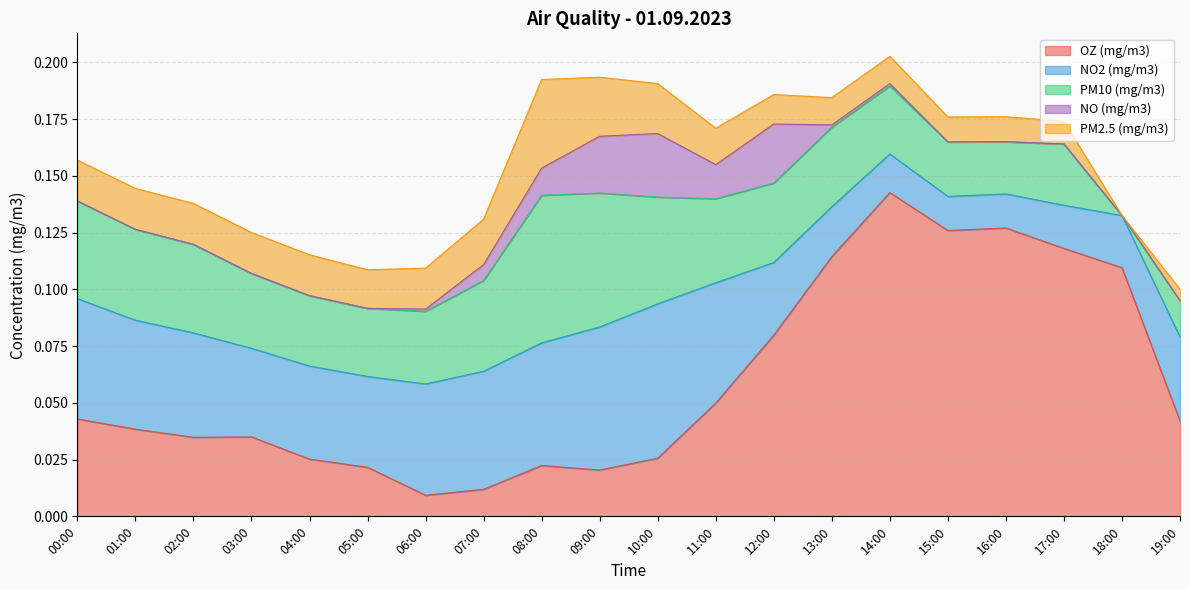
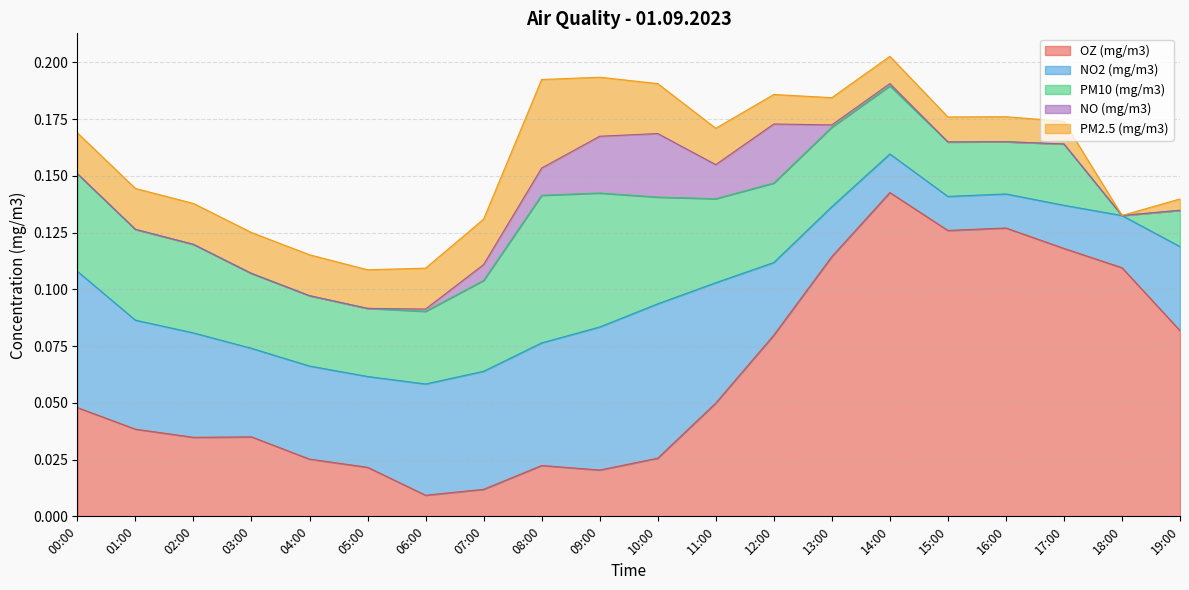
  {
    "OZ (mg/m3)": {
-     "00:00": 0.043,
+     "00:00": 0.048,
      "01:00": 0.038,
      "02:00": 0.035,
      "03:00": 0.035,
      "04:00": 0.025,
      "05:00": 0.022,
      "06:00": 0.009,
      "07:00": 0.012,
      "08:00": 0.022,
      "09:00": 0.020,
      "10:00": 0.026,
      "11:00": 0.050,
      "12:00": 0.080,
      "13:00": 0.114,
      "14:00": 0.143,
      "15:00": 0.126,
      "16:00": 0.127,
      "17:00": 0.118,
      "18:00": 0.110,
-     "19:00": 0.042
+     "19:00": 0.082
    },
    "NO2 (mg/m3)": {
-     "00:00": 0.053,
+     "00:00": 0.060,
      "01:00": 0.048,
      "02:00": 0.046,
      "03:00": 0.039,
      "04:00": 0.041,
      "05:00": 0.040,
      "06:00": 0.049,
      "07:00": 0.052,
      "08:00": 0.054,
      "09:00": 0.063,
      "10:00": 0.068,
      "11:00": 0.053,
      "12:00": 0.032,
      "13:00": 0.022,
      "14:00": 0.017,
      "15:00": 0.015,
      "16:00": 0.015,
      "17:00": 0.019,
      "19:00": 0.037
    },
    "PM10 (mg/m3)": {
      "07:00": 0.040,
      "08:00": 0.065,
      "09:00": 0.059,
      "10:00": 0.047,
      "11:00": 0.037,
      "12:00": 0.035
    },
    "NO (mg/m3)": {
      "07:00": 0.007,
      "08:00": 0.012,
      "09:00": 0.025,
      "10:00": 0.028,
      "11:00": 0.015,
      "12:00": 0.026
    },
    "PM2.5 (mg/m3)": {
      "00:00": 0.018,
      "01:00": 0.018,
      "02:00": 0.018,
      "03:00": 0.018,
      "04:00": 0.018,
      "05:00": 0.017,
      "06:00": 0.018,
      "07:00": 0.020,
      "08:00": 0.039,
      "09:00": 0.026,
      "10:00": 0.022,
      "11:00": 0.016,
      "12:00": 0.013,
      "13:00": 0.012,
      "14:00": 0.012,
      "15:00": 0.011,
      "16:00": 0.011,
      "19:00": 0.005
    }
  }
